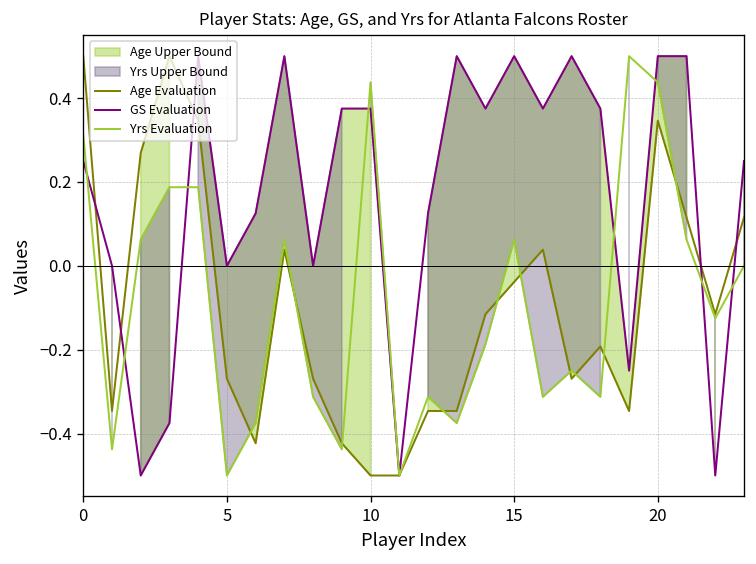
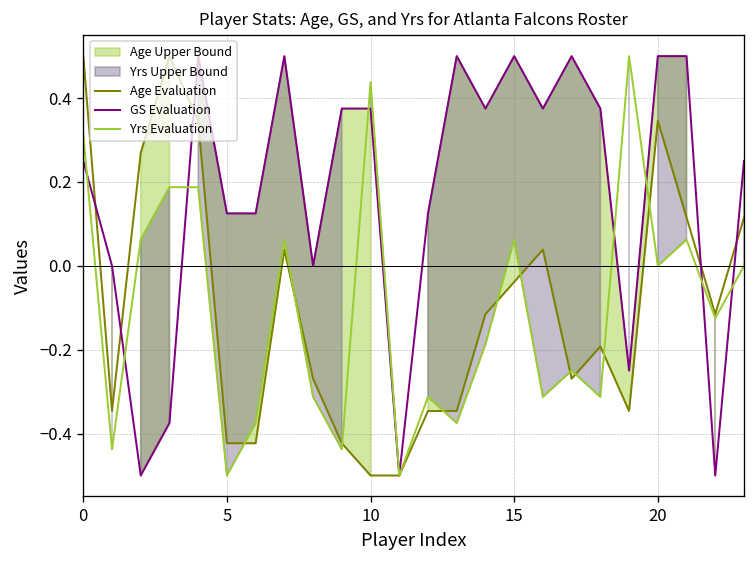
  {
    "Age Evaluation": {
      "0": 0.50,
-     "5": -0.27,
+     "5": -0.42,
      "10": -0.50,
      "15": -0.04,
      "20": 0.35
    },
    "GS Evaluation": {
      "0": 0.25,
-     "5": 0.00,
+     "5": 0.13,
      "10": 0.38,
      "15": 0.50,
      "20": 0.50
    },
    "Yrs Evaluation": {
      "0": 0.31,
      "5": -0.50,
      "10": 0.44,
      "15": 0.06,
-     "20": 0.44
+     "20": 0.00
    }
  }
